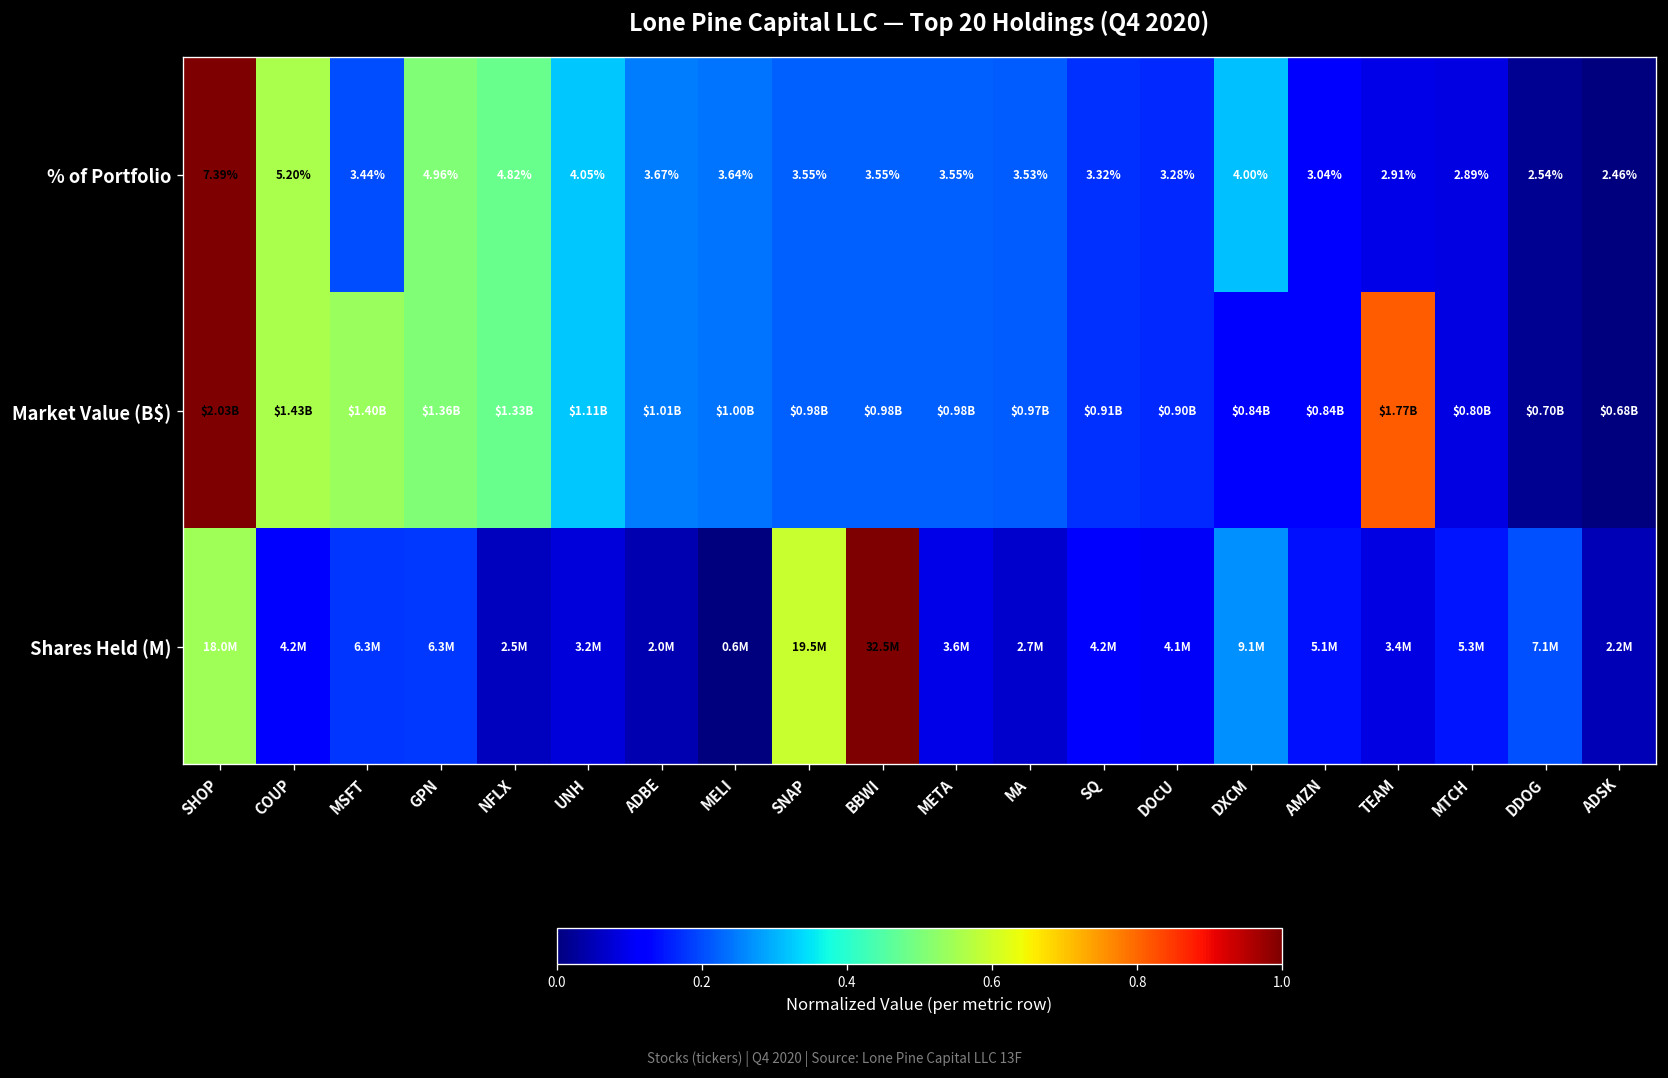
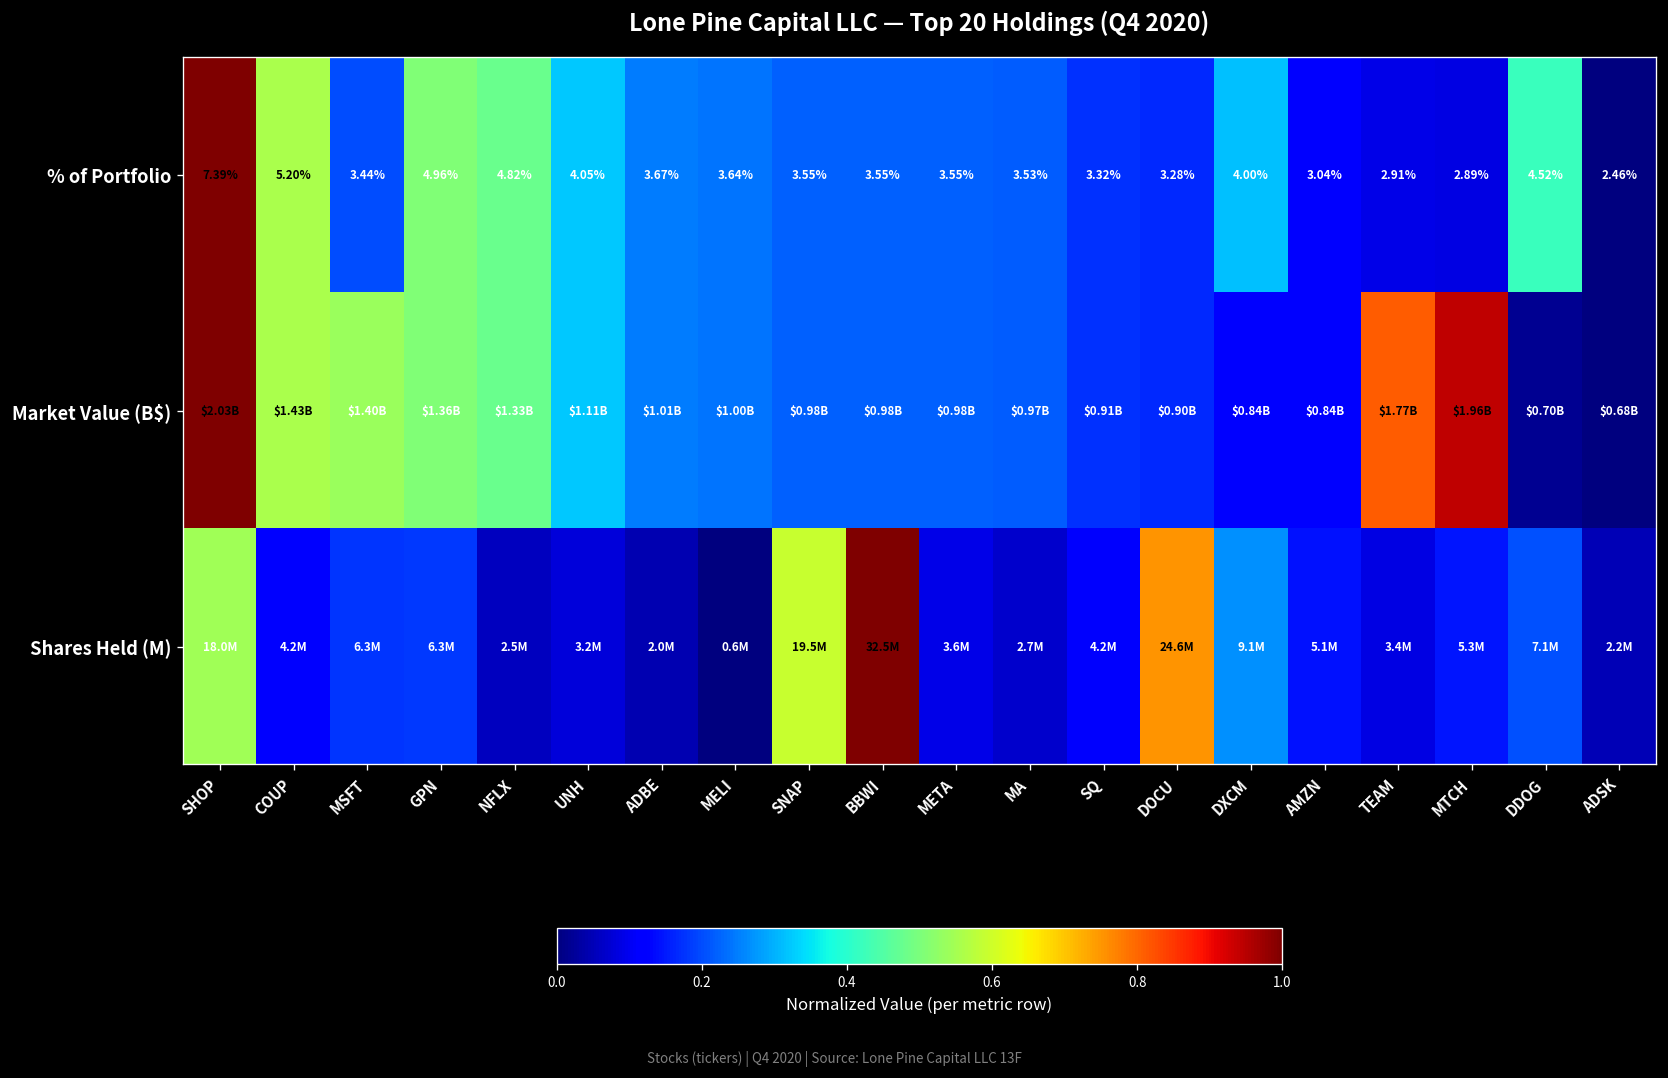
  {
    "% of Portfolio": {
      "SHOP": "7.39%",
      "COUP": "5.20%",
      "MSFT": "3.44%",
      "GPN": "4.96%",
      "NFLX": "4.82%",
      "UNH": "4.05%",
      "ADBE": "3.67%",
      "MELI": "3.64%",
      "SNAP": "3.55%",
      "BBWI": "3.55%",
      "META": "3.55%",
      "MA": "3.53%",
      "SQ": "3.32%",
      "DOCU": "3.28%",
      "DXCM": "4.00%",
      "AMZN": "3.04%",
      "TEAM": "2.91%",
      "MTCH": "2.89%",
-     "DDOG": "2.54%",
+     "DDOG": "4.52%",
      "ADSK": "2.46%"
    },
    "Market Value (B$)": {
      "SHOP": "$2.03B",
      "COUP": "$1.43B",
      "MSFT": "$1.40B",
      "GPN": "$1.36B",
      "NFLX": "$1.33B",
      "UNH": "$1.11B",
      "ADBE": "$1.01B",
      "MELI": "$1.00B",
      "SNAP": "$0.98B",
      "BBWI": "$0.98B",
      "META": "$0.98B",
      "MA": "$0.97B",
      "SQ": "$0.91B",
      "DOCU": "$0.90B",
      "DXCM": "$0.84B",
      "AMZN": "$0.84B",
      "TEAM": "$1.77B",
-     "MTCH": "$0.80B",
+     "MTCH": "$1.96B",
      "DDOG": "$0.70B",
      "ADSK": "$0.68B"
    },
    "Shares Held (M)": {
      "SHOP": "18.0M",
      "COUP": "4.2M",
      "MSFT": "6.3M",
      "GPN": "6.3M",
      "NFLX": "2.5M",
      "UNH": "3.2M",
      "ADBE": "2.0M",
      "MELI": "0.6M",
      "SNAP": "19.5M",
      "BBWI": "32.5M",
      "META": "3.6M",
      "MA": "2.7M",
      "SQ": "4.2M",
-     "DOCU": "4.1M",
+     "DOCU": "24.6M",
      "DXCM": "9.1M",
      "AMZN": "5.1M",
      "TEAM": "3.4M",
      "MTCH": "5.3M",
      "DDOG": "7.1M",
      "ADSK": "2.2M"
    }
  }
